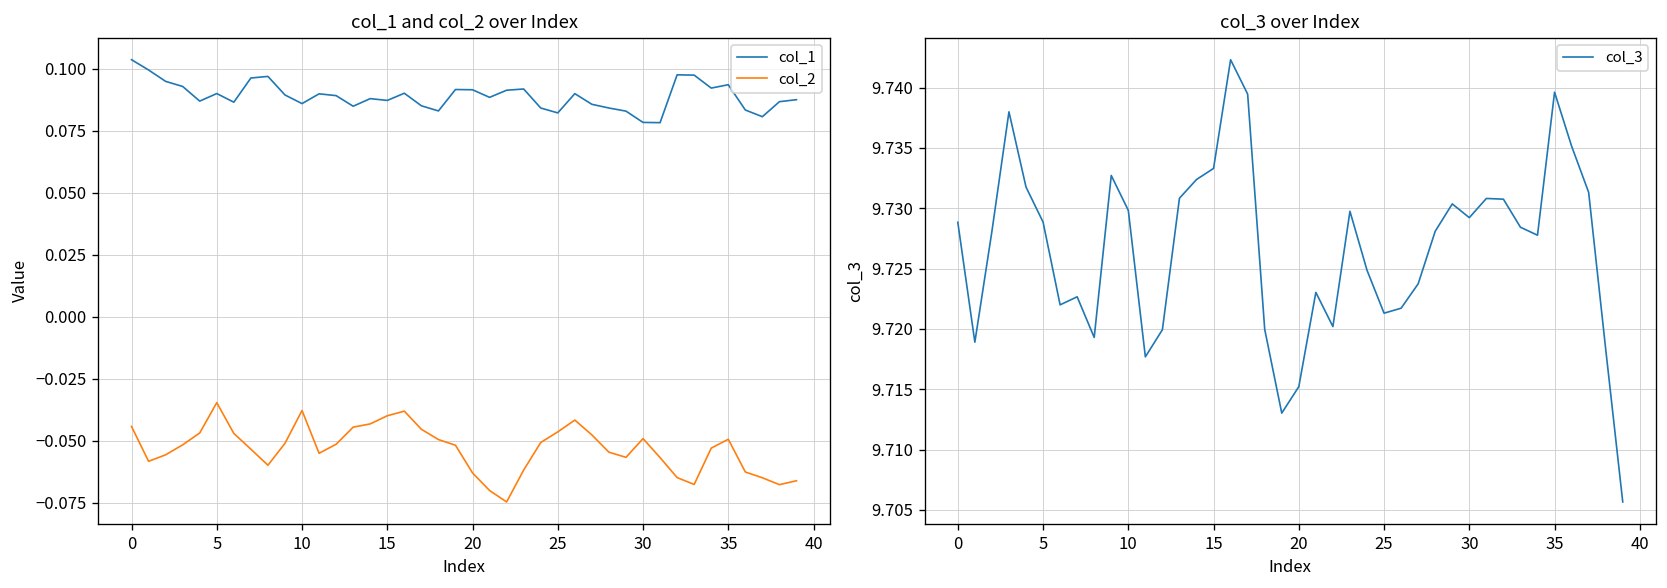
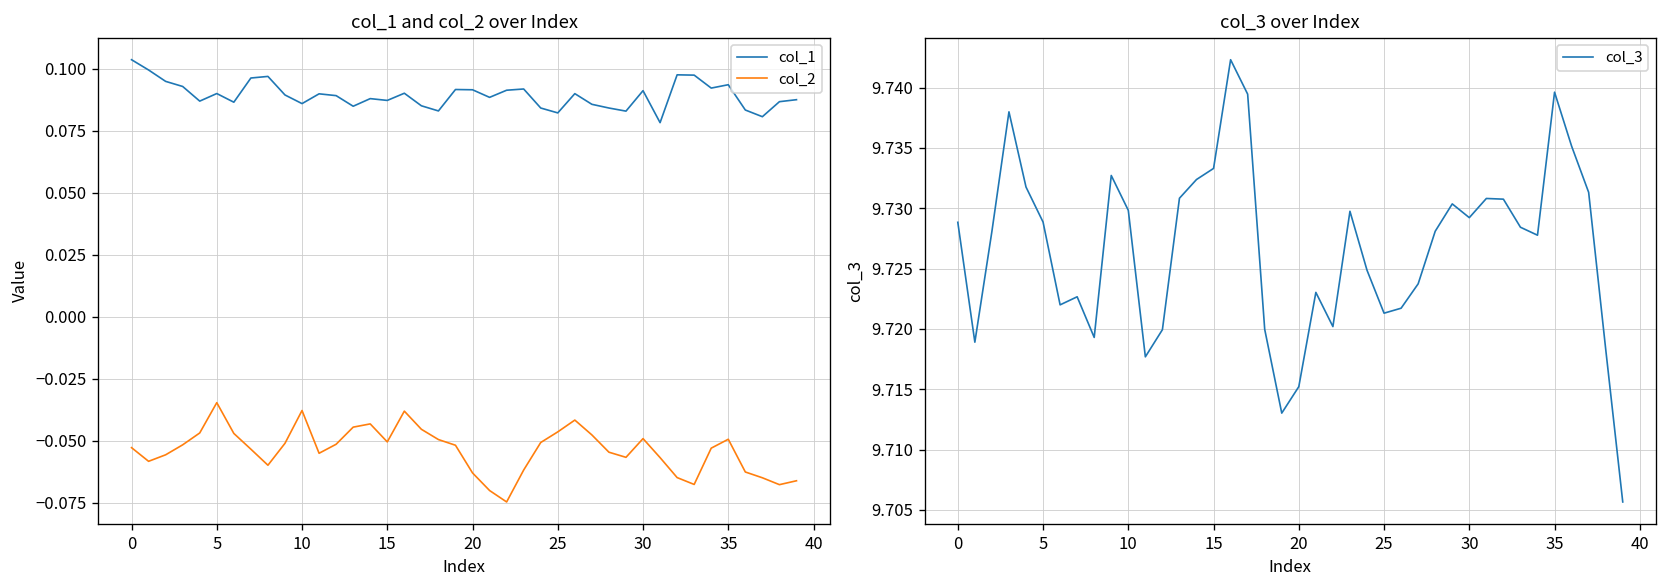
  {
    "col_1 and col_2 over Index": {
      "col_1": {
        "0": 0.104,
        "5": 0.090,
        "10": 0.086,
        "15": 0.087,
        "20": 0.092,
        "25": 0.082,
-       "30": 0.078,
+       "30": 0.091,
        "35": 0.094
      },
      "col_2": {
-       "0": -0.044,
+       "0": -0.053,
        "5": -0.035,
        "10": -0.038,
-       "15": -0.040,
+       "15": -0.051,
        "20": -0.063,
        "25": -0.046,
        "30": -0.049,
        "35": -0.049
      }
    },
    "col_3 over Index": {
      "0": 9.7288,
      "5": 9.7289,
      "10": 9.7298,
      "15": 9.7333,
      "20": 9.7152,
      "25": 9.7213,
      "30": 9.7292,
      "35": 9.7396
    }
  }
